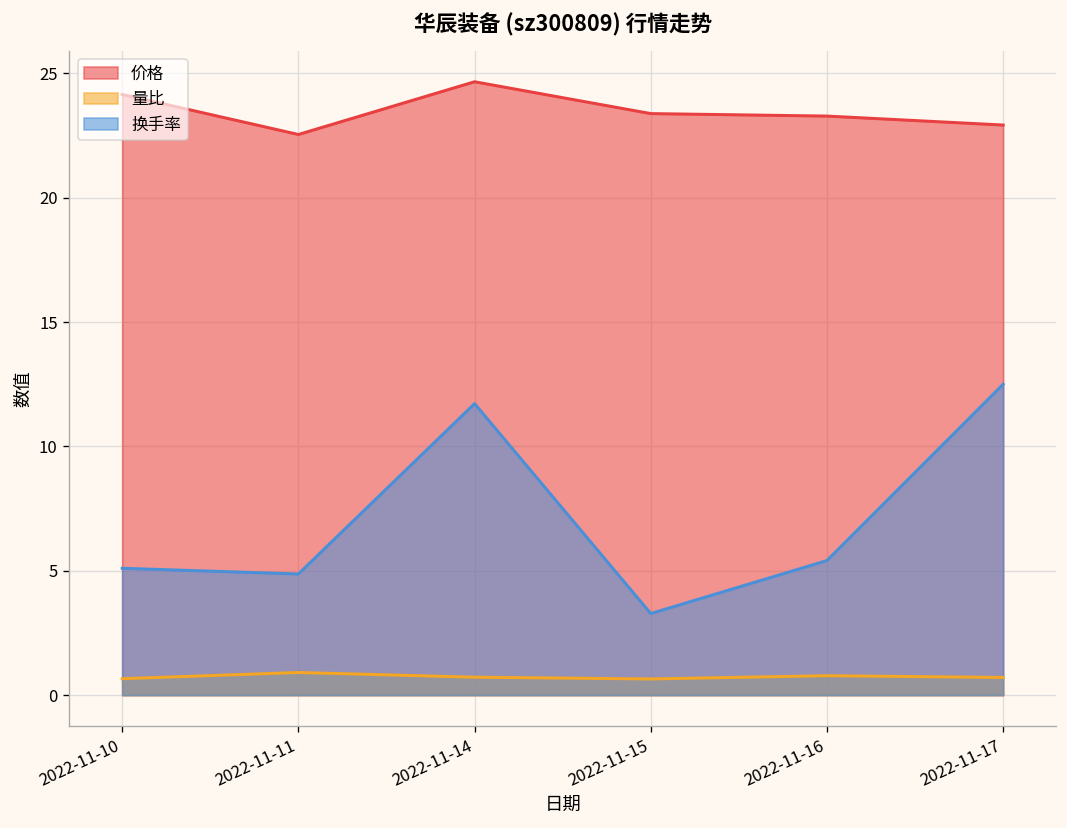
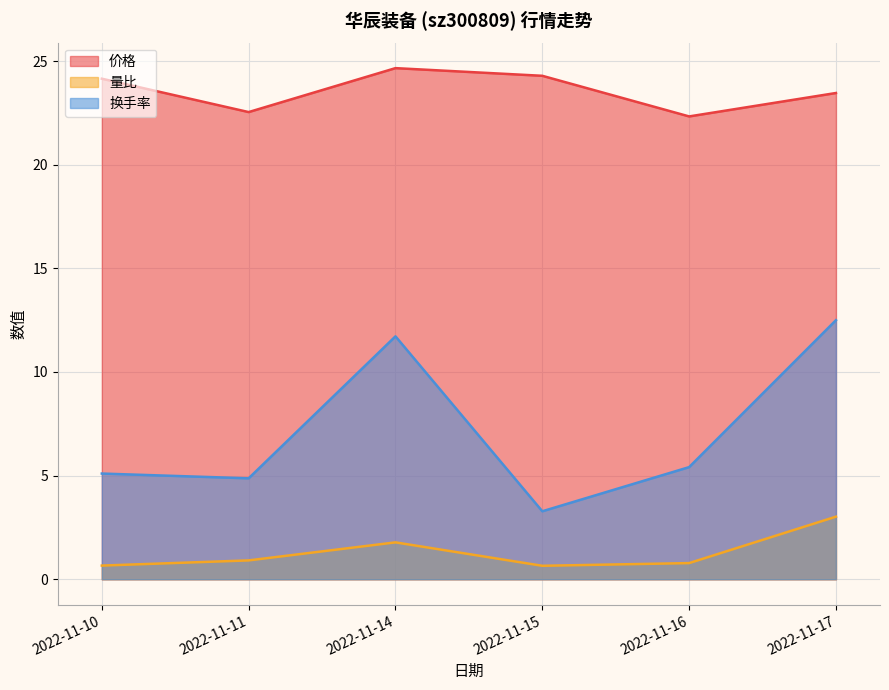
  {
    "价格": {
      "2022-11-11": 22.5,
      "2022-11-14": 24.7,
-     "2022-11-15": 23.4,
-     "2022-11-16": 23.3,
-     "2022-11-17": 22.9
+     "2022-11-15": 24.3,
+     "2022-11-16": 22.3,
+     "2022-11-17": 23.5
    },
    "量比": {
      "2022-11-10": 0.7,
      "2022-11-11": 0.9,
-     "2022-11-14": 0.7,
+     "2022-11-14": 1.8,
      "2022-11-15": 0.7,
      "2022-11-16": 0.8,
-     "2022-11-17": 0.7
+     "2022-11-17": 3.0
    },
    "换手率": {
      "2022-11-10": 5.1,
      "2022-11-11": 4.9,
      "2022-11-14": 11.7,
      "2022-11-15": 3.3,
      "2022-11-16": 5.4,
      "2022-11-17": 12.5
    }
  }
